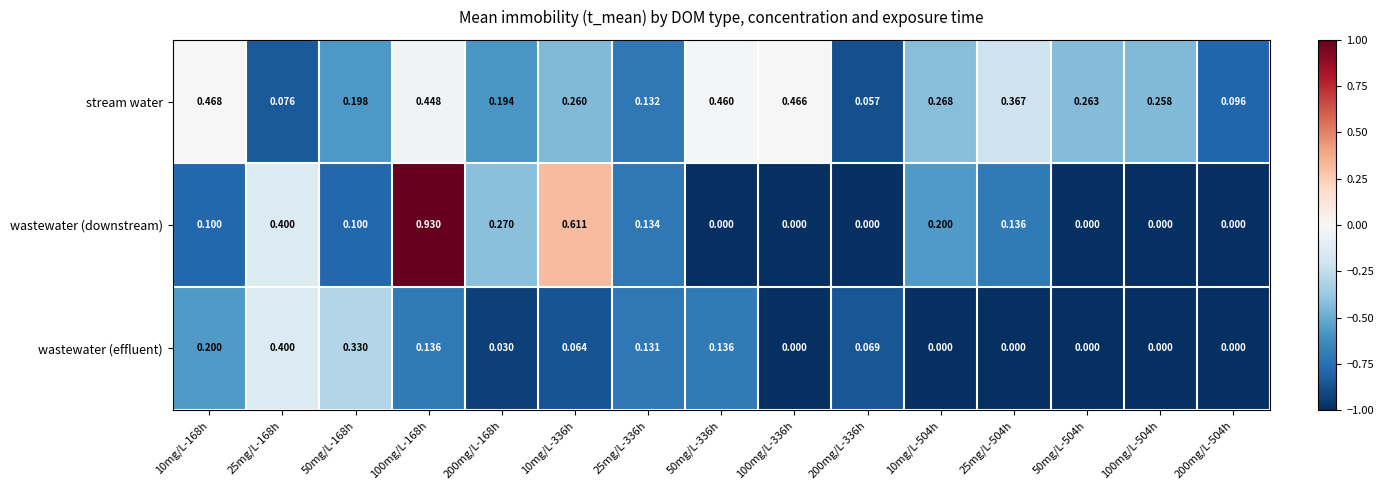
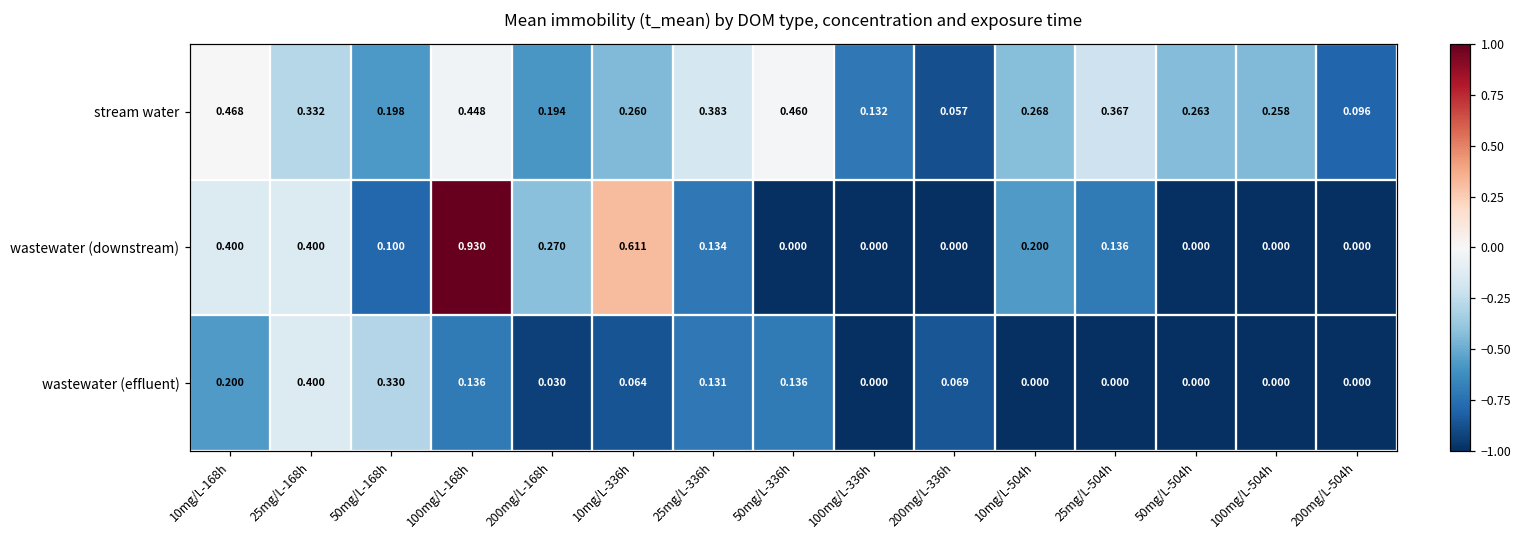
  {
    "stream water": {
      "10mg/L-168h": 0.468,
-     "25mg/L-168h": 0.076,
+     "25mg/L-168h": 0.332,
      "50mg/L-168h": 0.198,
      "100mg/L-168h": 0.448,
      "200mg/L-168h": 0.194,
      "10mg/L-336h": 0.260,
-     "25mg/L-336h": 0.132,
+     "25mg/L-336h": 0.383,
      "50mg/L-336h": 0.460,
-     "100mg/L-336h": 0.466,
+     "100mg/L-336h": 0.132,
      "200mg/L-336h": 0.057,
      "10mg/L-504h": 0.268,
      "25mg/L-504h": 0.367,
      "50mg/L-504h": 0.263,
      "100mg/L-504h": 0.258,
      "200mg/L-504h": 0.096
    },
    "wastewater (downstream)": {
-     "10mg/L-168h": 0.100,
+     "10mg/L-168h": 0.400,
      "25mg/L-168h": 0.400,
      "50mg/L-168h": 0.100,
      "100mg/L-168h": 0.930,
      "200mg/L-168h": 0.270,
      "10mg/L-336h": 0.611,
      "25mg/L-336h": 0.134,
      "50mg/L-336h": 0.000,
      "100mg/L-336h": 0.000,
      "200mg/L-336h": 0.000,
      "10mg/L-504h": 0.200,
      "25mg/L-504h": 0.136,
      "50mg/L-504h": 0.000,
      "100mg/L-504h": 0.000,
      "200mg/L-504h": 0.000
    },
    "wastewater (effluent)": {
      "10mg/L-168h": 0.200,
      "25mg/L-168h": 0.400,
      "50mg/L-168h": 0.330,
      "100mg/L-168h": 0.136,
      "200mg/L-168h": 0.030,
      "10mg/L-336h": 0.064,
      "25mg/L-336h": 0.131,
      "50mg/L-336h": 0.136,
      "100mg/L-336h": 0.000,
      "200mg/L-336h": 0.069,
      "10mg/L-504h": 0.000,
      "25mg/L-504h": 0.000,
      "50mg/L-504h": 0.000,
      "100mg/L-504h": 0.000,
      "200mg/L-504h": 0.000
    }
  }
